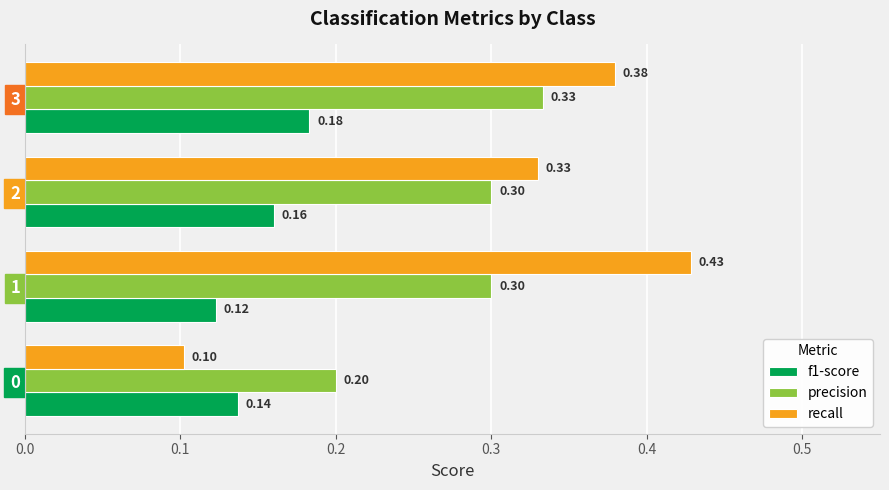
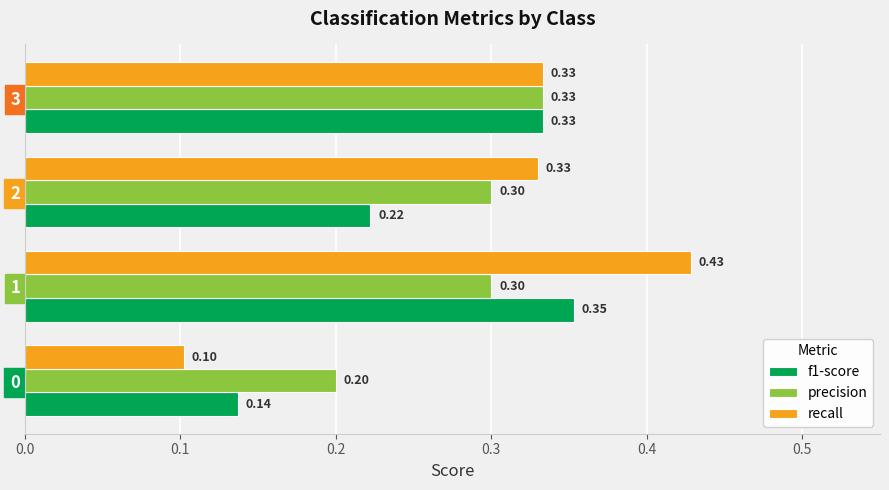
  {
    "f1-score": {
-     "3": 0.18,
-     "2": 0.16,
-     "1": 0.12,
+     "3": 0.33,
+     "2": 0.22,
+     "1": 0.35,
      "0": 0.14
    },
    "precision": {
      "3": 0.33,
      "2": 0.30,
      "1": 0.30,
      "0": 0.20
    },
    "recall": {
-     "3": 0.38,
+     "3": 0.33,
      "2": 0.33,
      "1": 0.43,
      "0": 0.10
    }
  }
